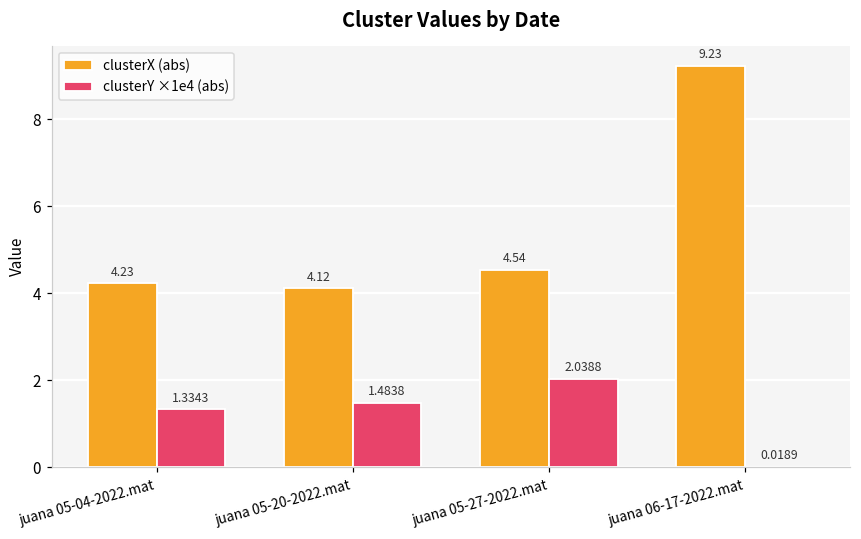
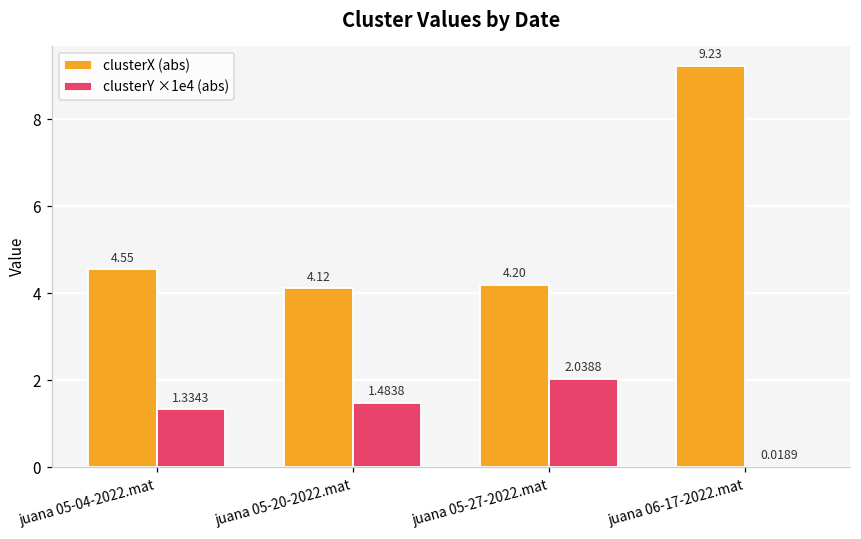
  {
    "clusterX (abs)": {
-     "juana 05-04-2022.mat": 4.23,
+     "juana 05-04-2022.mat": 4.55,
      "juana 05-20-2022.mat": 4.12,
-     "juana 05-27-2022.mat": 4.54,
+     "juana 05-27-2022.mat": 4.20,
      "juana 06-17-2022.mat": 9.23
    },
    "clusterY ×1e4 (abs)": {
      "juana 05-04-2022.mat": 1.3343,
      "juana 05-20-2022.mat": 1.4838,
      "juana 05-27-2022.mat": 2.0388,
      "juana 06-17-2022.mat": 0.0189
    }
  }
